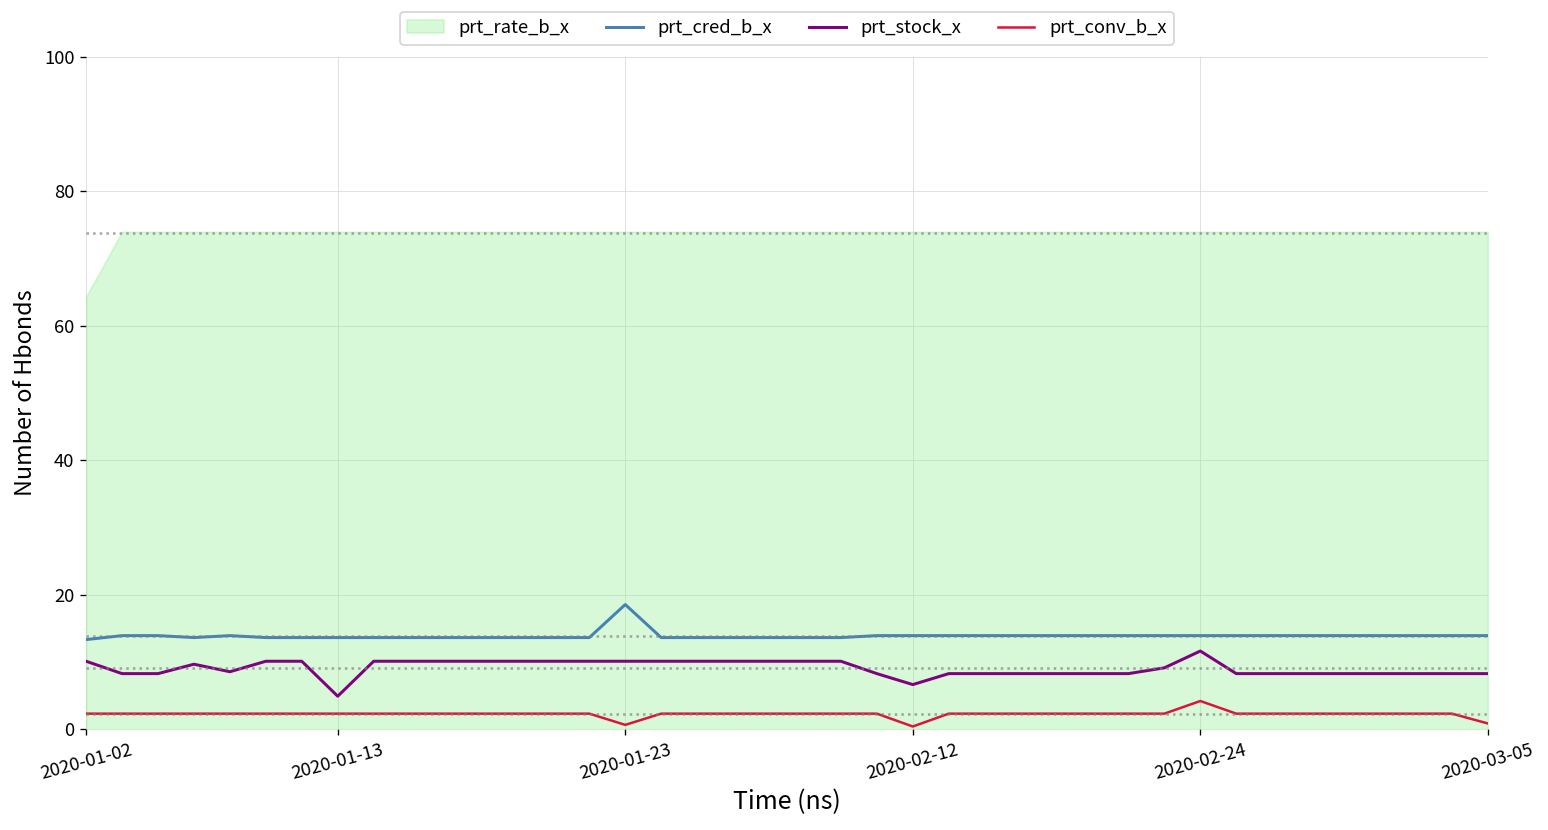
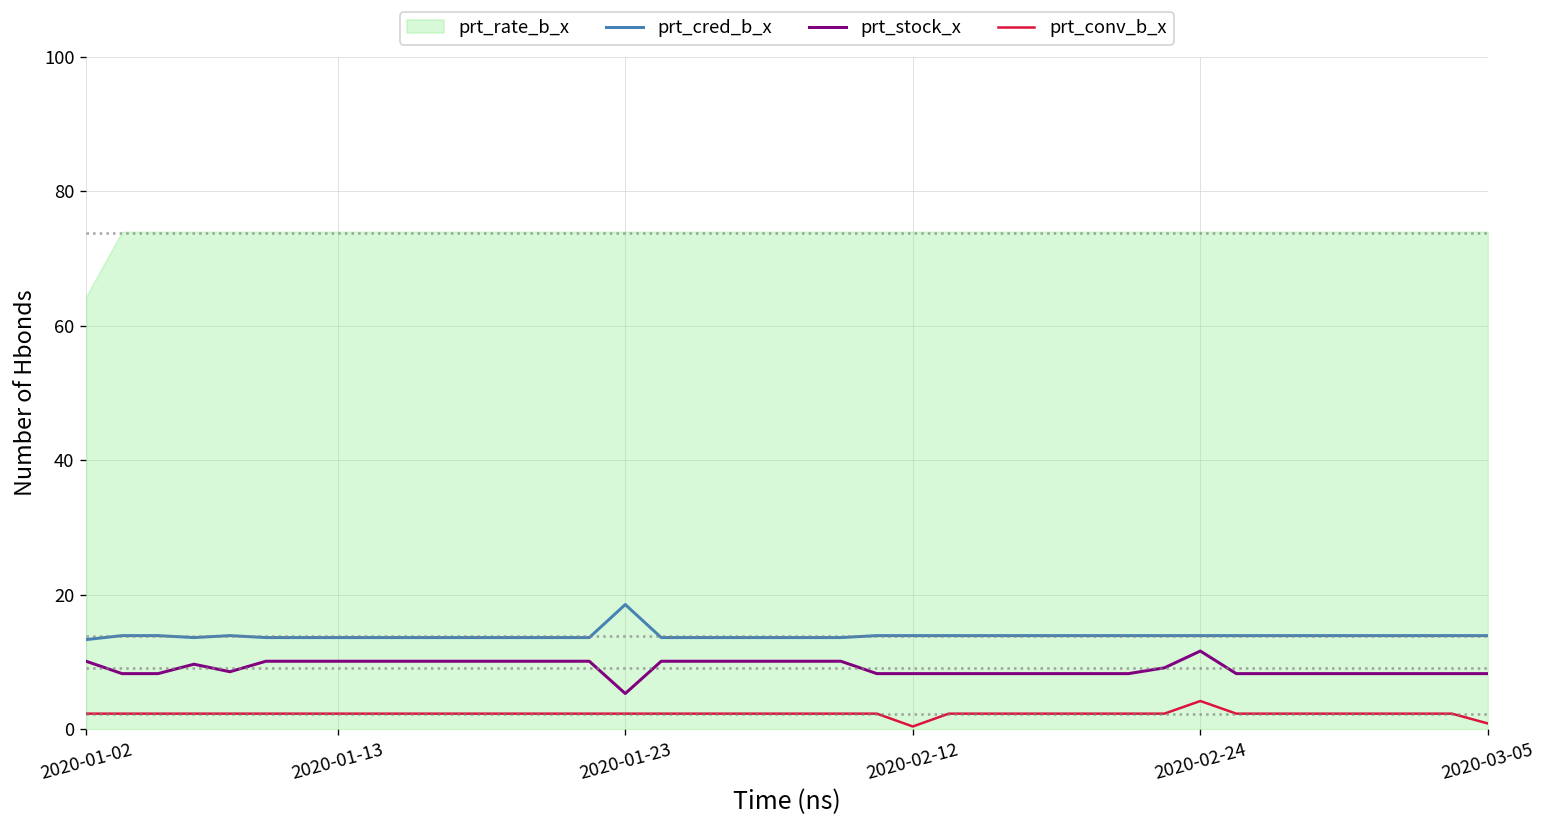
  {
    "prt_cred_b_x": {
      "2020-01-02": 13,
      "2020-01-13": 14,
      "2020-01-23": 19,
      "2020-02-12": 14,
      "2020-02-24": 14,
      "2020-03-05": 14
    },
    "prt_rate_b_x": {
      "2020-01-02": 64,
      "2020-01-13": 74,
      "2020-01-23": 74,
      "2020-02-12": 74,
      "2020-02-24": 74,
      "2020-03-05": 74
    },
    "prt_stock_x": {
      "2020-01-02": 10,
-     "2020-01-13": 5,
-     "2020-01-23": 10,
-     "2020-02-12": 7,
+     "2020-01-13": 10,
+     "2020-01-23": 5,
+     "2020-02-12": 8,
      "2020-02-24": 12,
      "2020-03-05": 8
    },
    "prt_conv_b_x": {
      "2020-01-02": 2,
      "2020-01-13": 2,
-     "2020-01-23": 1,
+     "2020-01-23": 2,
      "2020-02-12": 0,
      "2020-02-24": 4,
      "2020-03-05": 1
    }
  }
